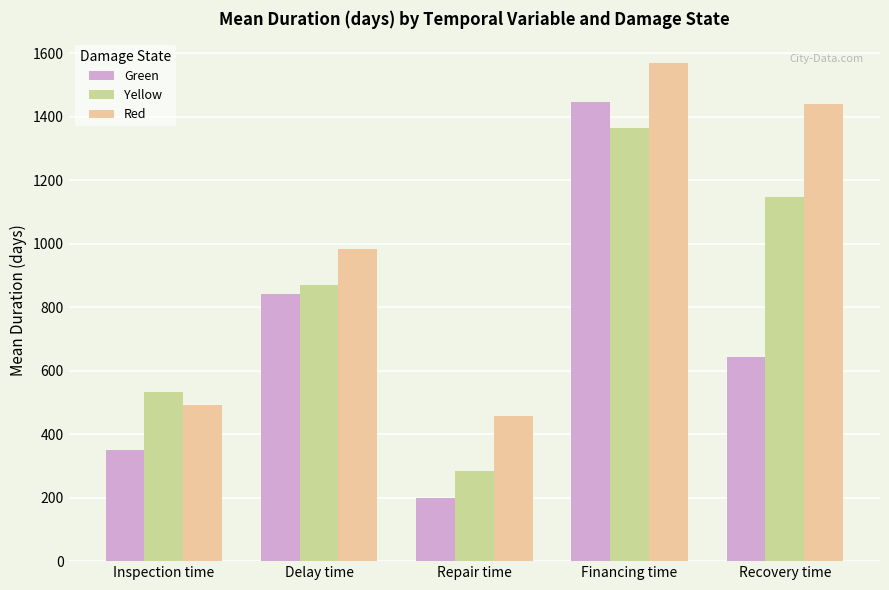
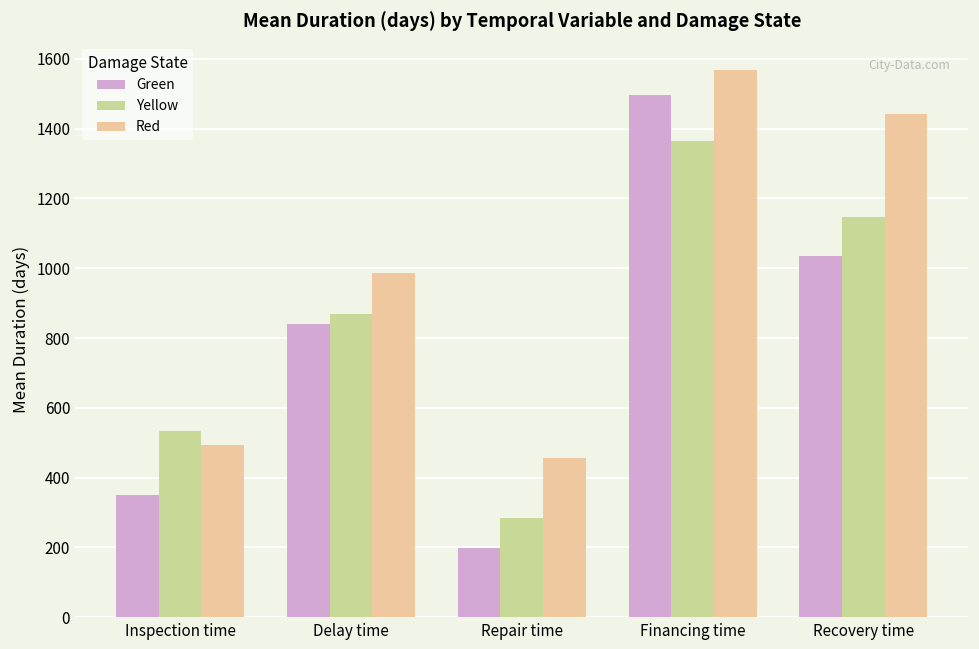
  {
    "Green": {
      "Inspection time": 350,
      "Delay time": 840,
      "Repair time": 200,
-     "Financing time": 1450,
-     "Recovery time": 640
+     "Financing time": 1500,
+     "Recovery time": 1040
    }
  }
